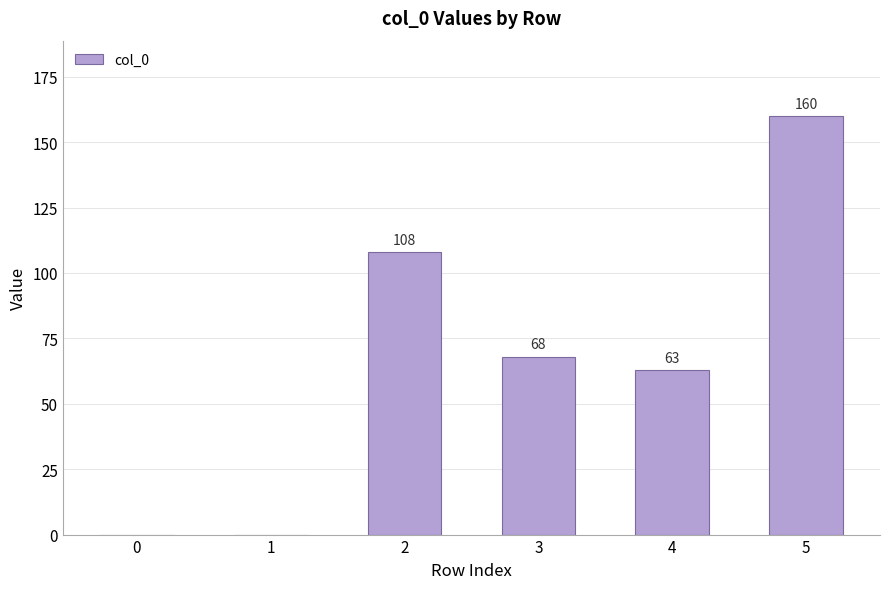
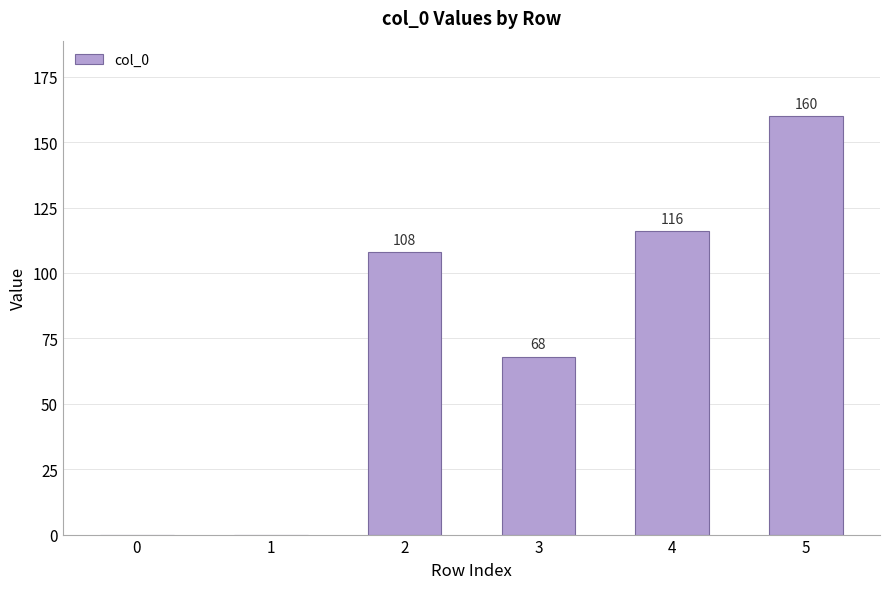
  {
    "2": 108,
    "3": 68,
-   "4": 63,
+   "4": 116,
    "5": 160
  }
